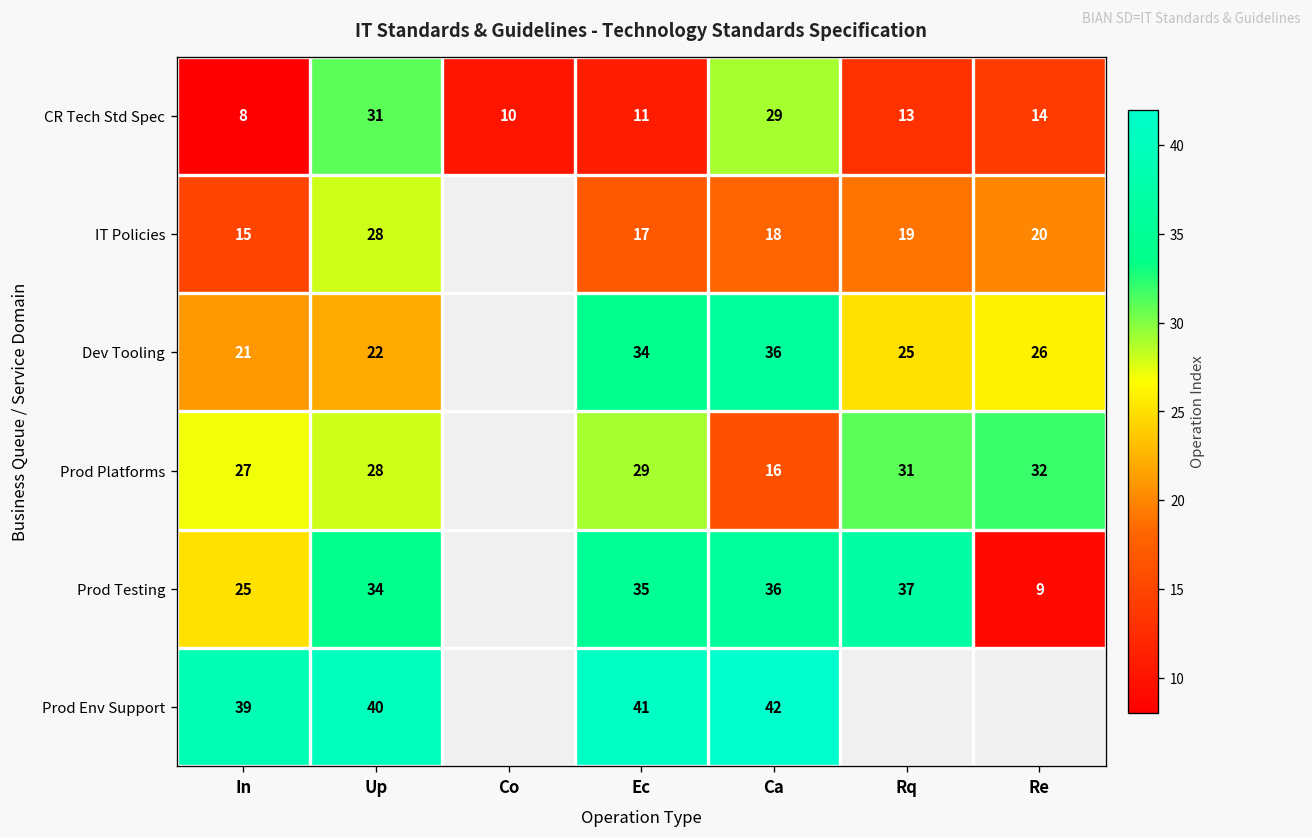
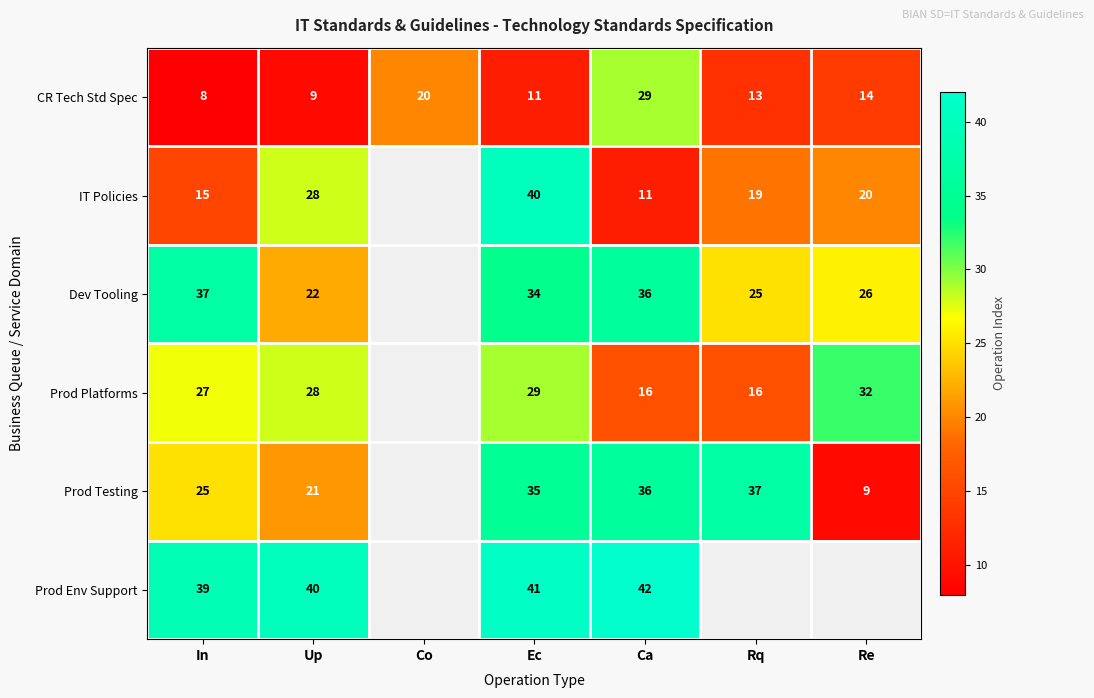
  {
    "CR Tech Std Spec": {
      "In": 8,
-     "Up": 31,
-     "Co": 10,
+     "Up": 9,
+     "Co": 20,
      "Ec": 11,
      "Ca": 29,
      "Rq": 13,
      "Re": 14
    },
    "IT Policies": {
      "In": 15,
      "Up": 28,
-     "Ec": 17,
-     "Ca": 18,
+     "Ec": 40,
+     "Ca": 11,
      "Rq": 19,
      "Re": 20
    },
    "Dev Tooling": {
-     "In": 21,
+     "In": 37,
      "Up": 22,
      "Ec": 34,
      "Ca": 36,
      "Rq": 25,
      "Re": 26
    },
    "Prod Platforms": {
      "In": 27,
      "Up": 28,
      "Ec": 29,
      "Ca": 16,
-     "Rq": 31,
+     "Rq": 16,
      "Re": 32
    },
    "Prod Testing": {
      "In": 25,
-     "Up": 34,
+     "Up": 21,
      "Ec": 35,
      "Ca": 36,
      "Rq": 37,
      "Re": 9
    },
    "Prod Env Support": {
      "In": 39,
      "Up": 40,
      "Ec": 41,
      "Ca": 42
    }
  }
